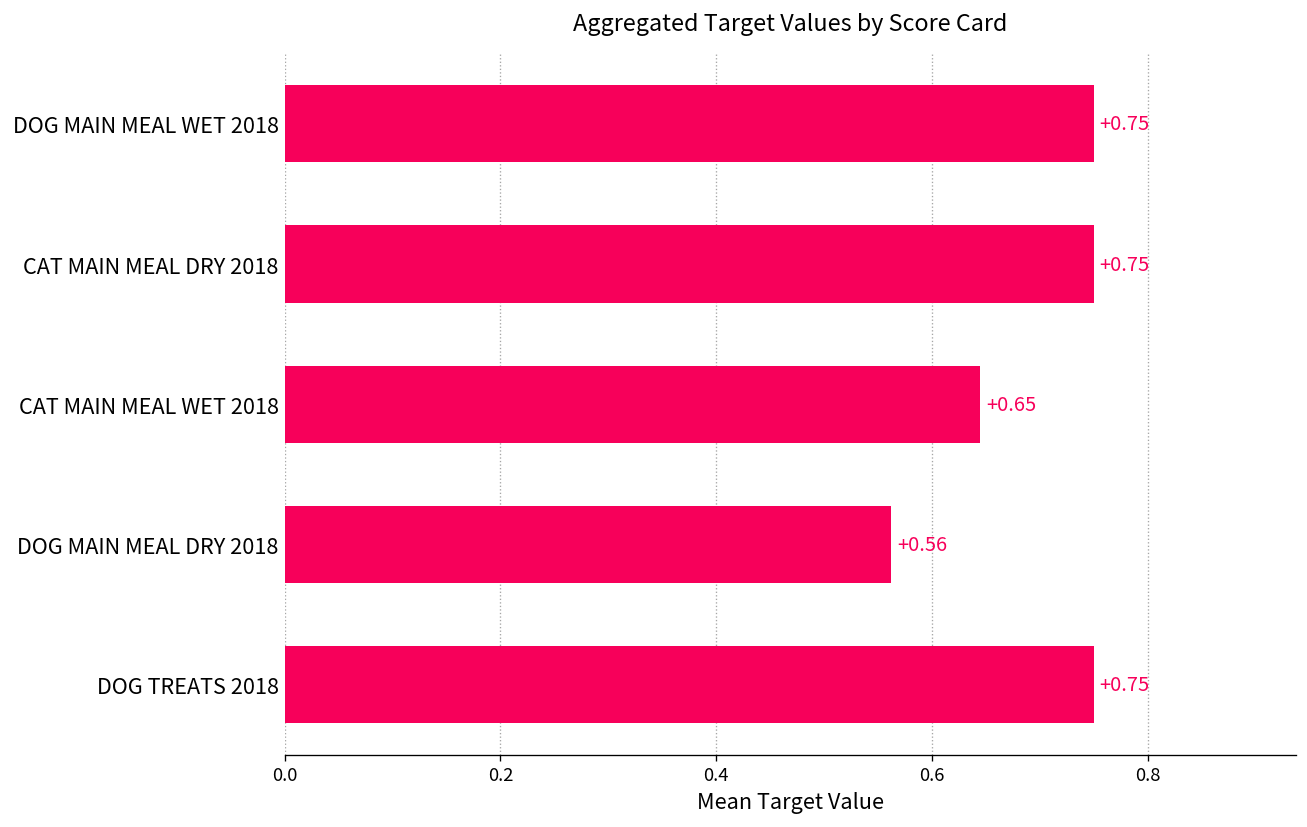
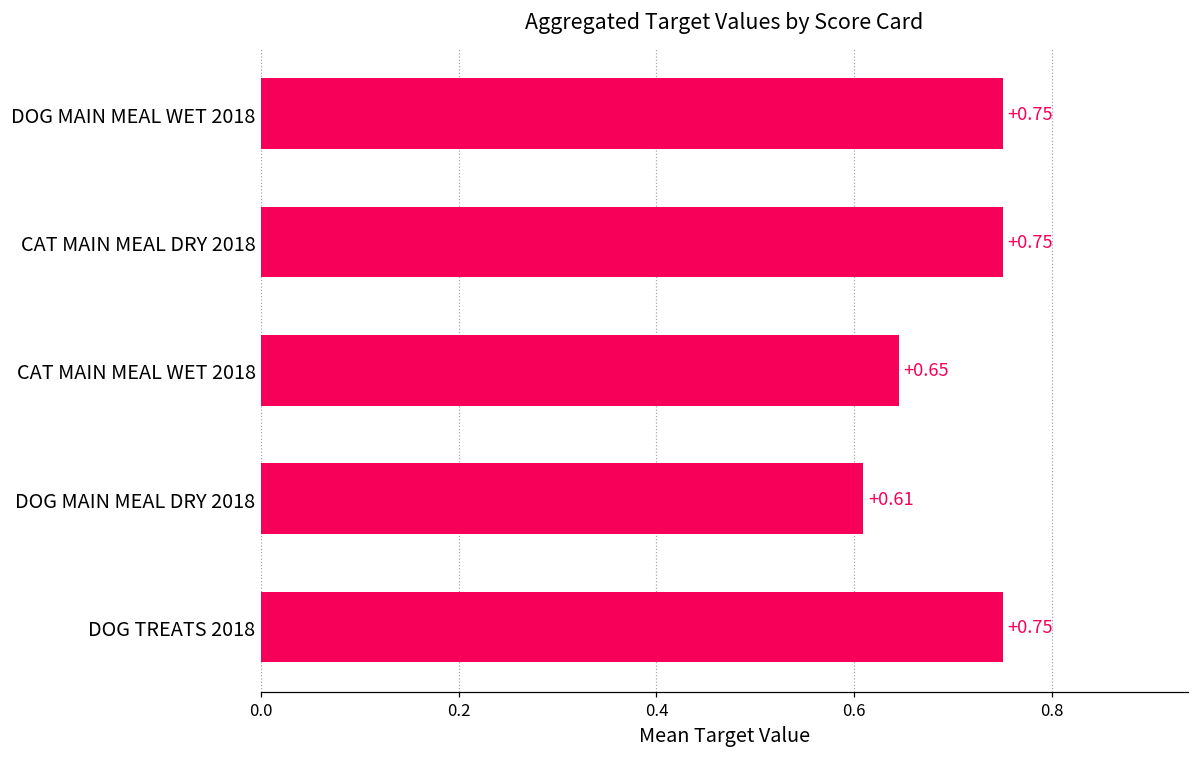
  {
    "DOG MAIN MEAL WET 2018": "+0.75",
    "CAT MAIN MEAL DRY 2018": "+0.75",
    "CAT MAIN MEAL WET 2018": "+0.65",
-   "DOG MAIN MEAL DRY 2018": "+0.56",
+   "DOG MAIN MEAL DRY 2018": "+0.61",
    "DOG TREATS 2018": "+0.75"
  }
